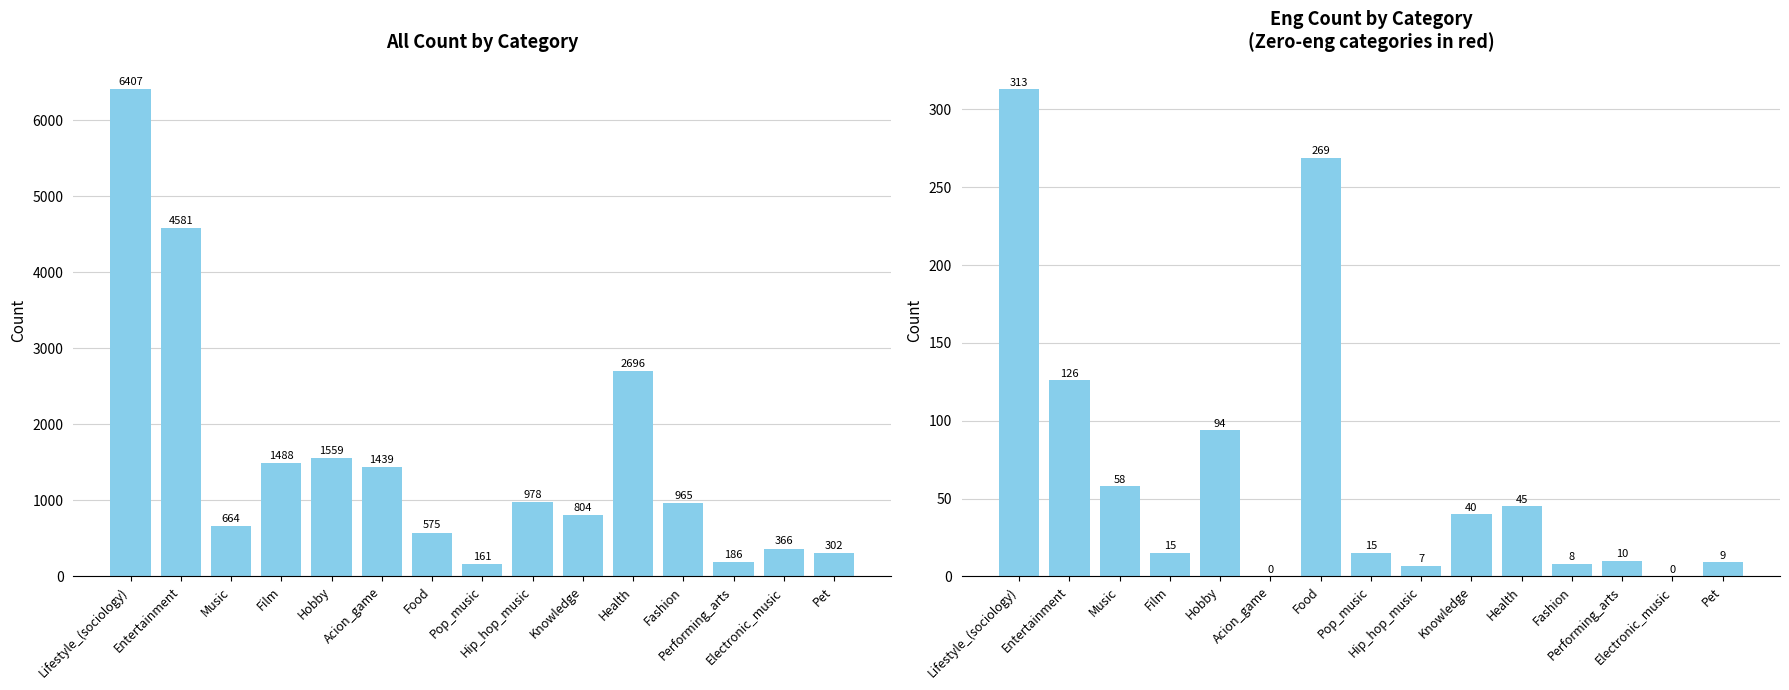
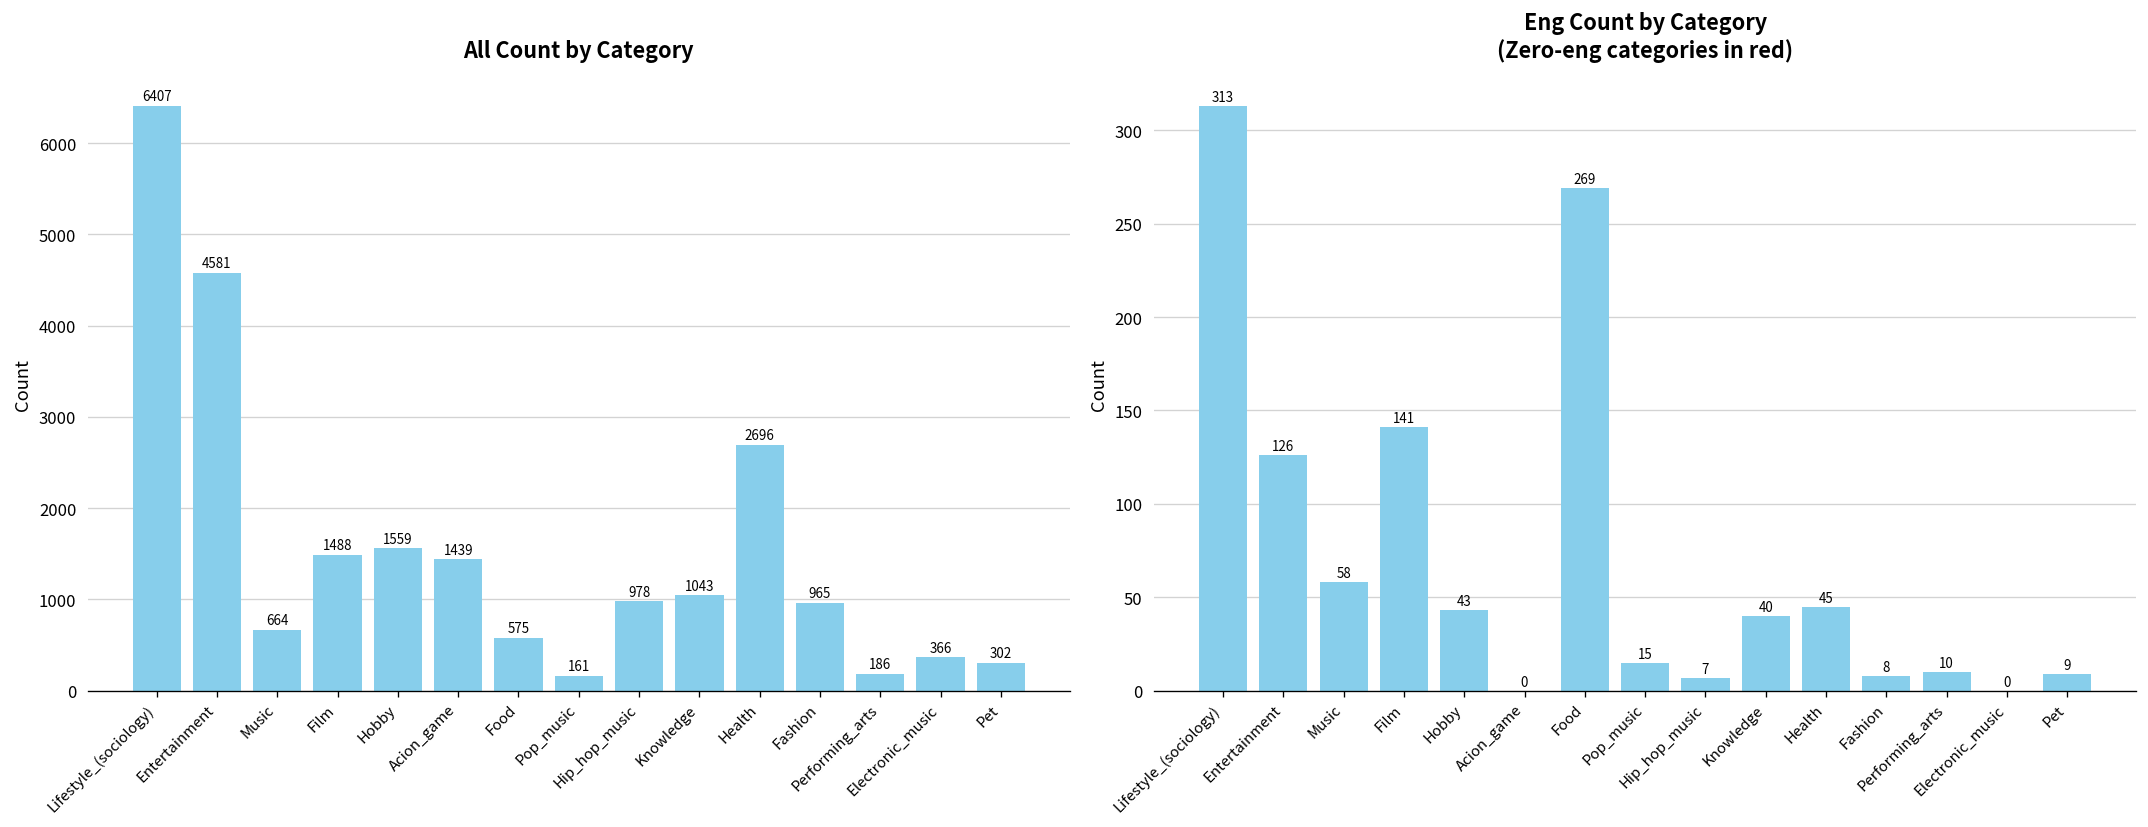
  {
    "All Count by Category": {
      "Lifestyle_(sociology)": 6407,
      "Entertainment": 4581,
      "Music": 664,
      "Film": 1488,
      "Hobby": 1559,
      "Acion_game": 1439,
      "Food": 575,
      "Pop_music": 161,
      "Hip_hop_music": 978,
-     "Knowledge": 804,
+     "Knowledge": 1043,
      "Health": 2696,
      "Fashion": 965,
      "Performing_arts": 186,
      "Electronic_music": 366,
      "Pet": 302
    },
    "Eng Count by Category (Zero-eng categories in red)": {
      "Lifestyle_(sociology)": 313,
      "Entertainment": 126,
      "Music": 58,
-     "Film": 15,
-     "Hobby": 94,
+     "Film": 141,
+     "Hobby": 43,
      "Acion_game": 0,
      "Food": 269,
      "Pop_music": 15,
      "Hip_hop_music": 7,
      "Knowledge": 40,
      "Health": 45,
      "Fashion": 8,
      "Performing_arts": 10,
      "Electronic_music": 0,
      "Pet": 9
    }
  }
